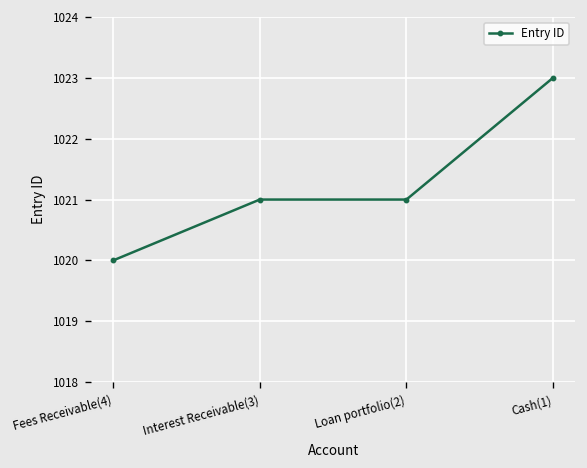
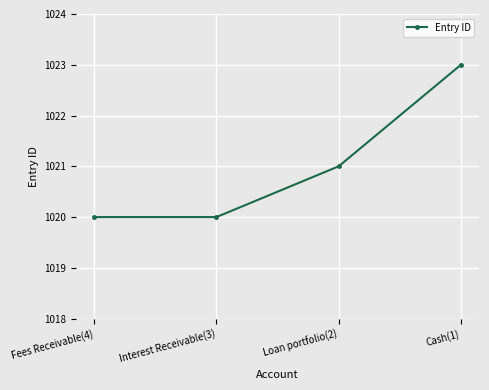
  {
    "Fees Receivable(4)": 1020,
-   "Interest Receivable(3)": 1021,
+   "Interest Receivable(3)": 1020,
    "Loan portfolio(2)": 1021,
    "Cash(1)": 1023
  }
